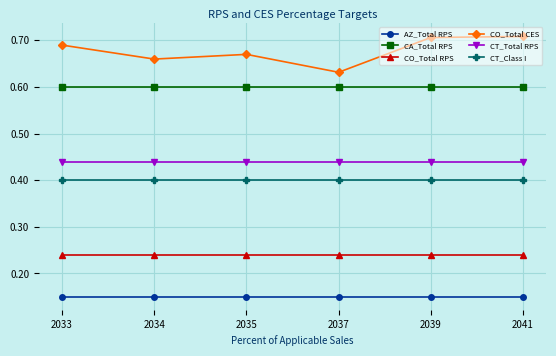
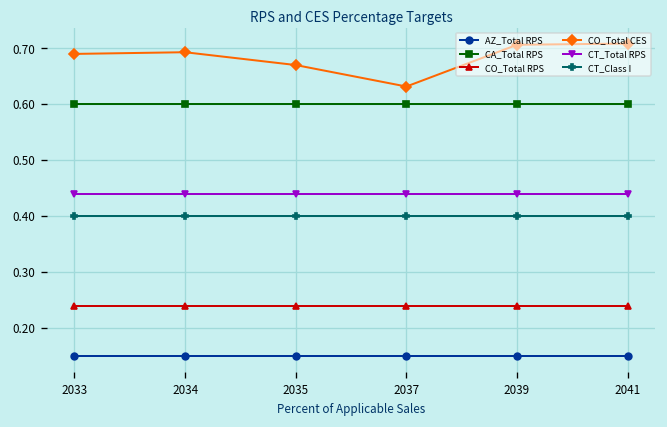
  {
    "AZ_Total RPS": {
      "2033": 0.15,
      "2034": 0.15,
      "2035": 0.15,
      "2037": 0.15,
      "2039": 0.15,
      "2041": 0.15
    },
    "CA_Total RPS": {
      "2033": 0.60,
      "2034": 0.60,
      "2035": 0.60,
      "2037": 0.60,
      "2039": 0.60,
      "2041": 0.60
    },
    "CO_Total RPS": {
      "2033": 0.24,
      "2034": 0.24,
      "2035": 0.24,
      "2037": 0.24,
      "2039": 0.24,
      "2041": 0.24
    },
    "CO_Total CES": {
      "2033": 0.69,
-     "2034": 0.66,
+     "2034": 0.69,
      "2035": 0.67,
      "2037": 0.63
    },
    "CT_Total RPS": {
      "2033": 0.44,
      "2034": 0.44,
      "2035": 0.44,
      "2037": 0.44,
      "2039": 0.44,
      "2041": 0.44
    },
    "CT_Class I": {
      "2033": 0.40,
      "2034": 0.40,
      "2035": 0.40,
      "2037": 0.40,
      "2039": 0.40,
      "2041": 0.40
    }
  }
